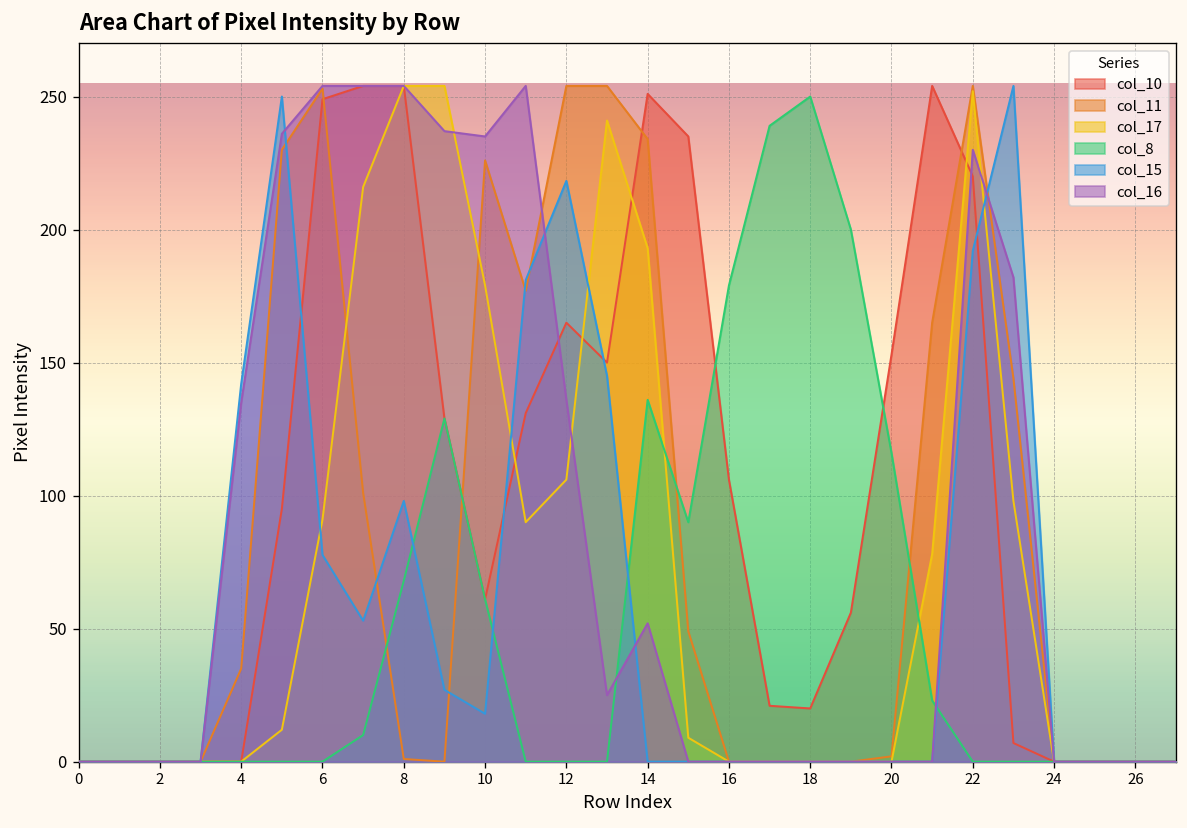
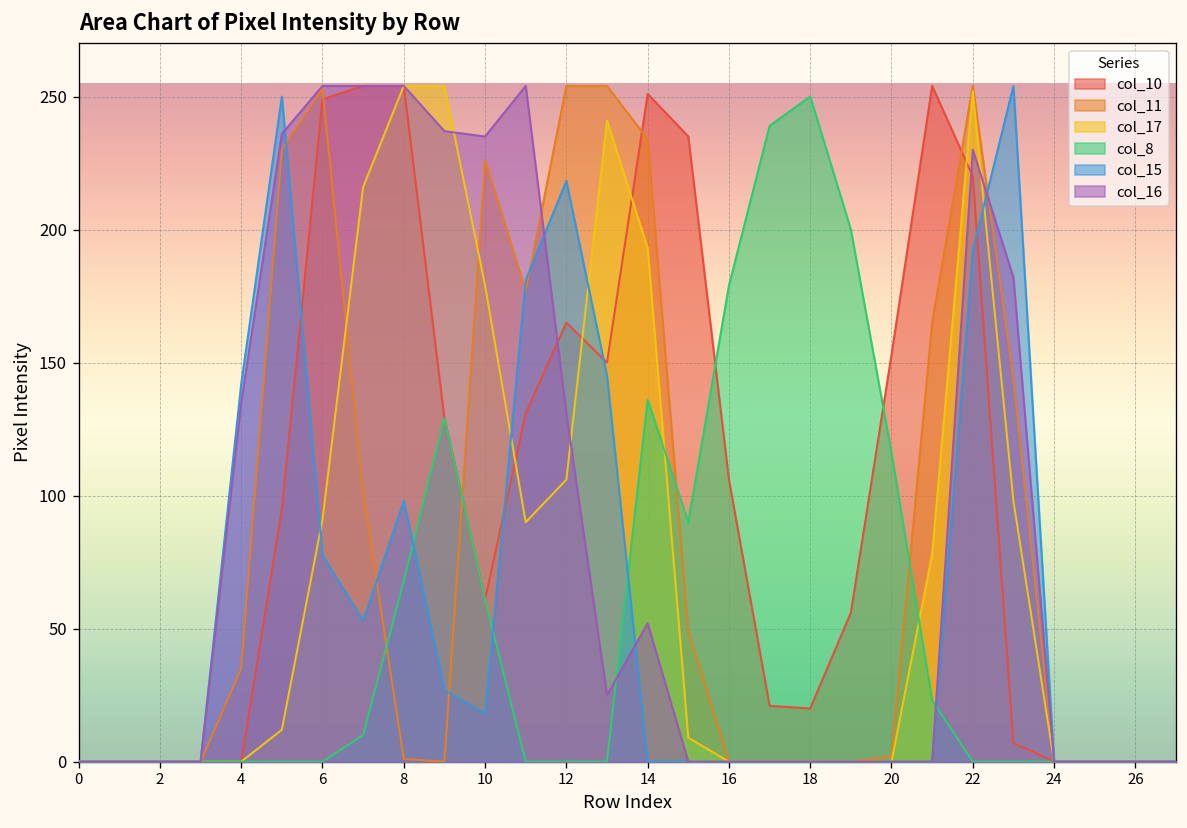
  {
    "col_17": {
      "6": 91,
      "10": 179,
      "12": 106,
      "14": 193,
      "22": 252
    },
    "col_8": {
      "6": 0,
      "8": 68,
      "12": 0,
      "14": 136,
      "16": 179,
      "18": 250,
      "20": 116,
      "22": 0
    },
    "col_15": {
      "4": 142,
      "6": 78,
      "8": 98,
      "10": 18,
      "12": 218,
      "14": 0,
      "22": 192
    },
    "col_16": {
      "4": 135,
      "10": 235,
-     "12": 136,
+     "12": 131,
      "14": 52,
      "22": 230
    }
  }
